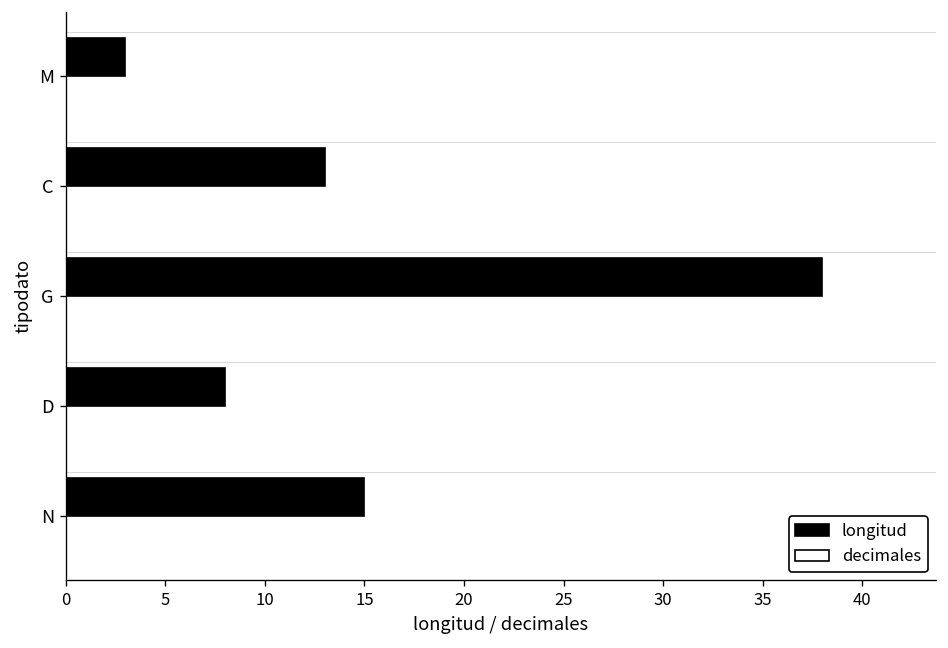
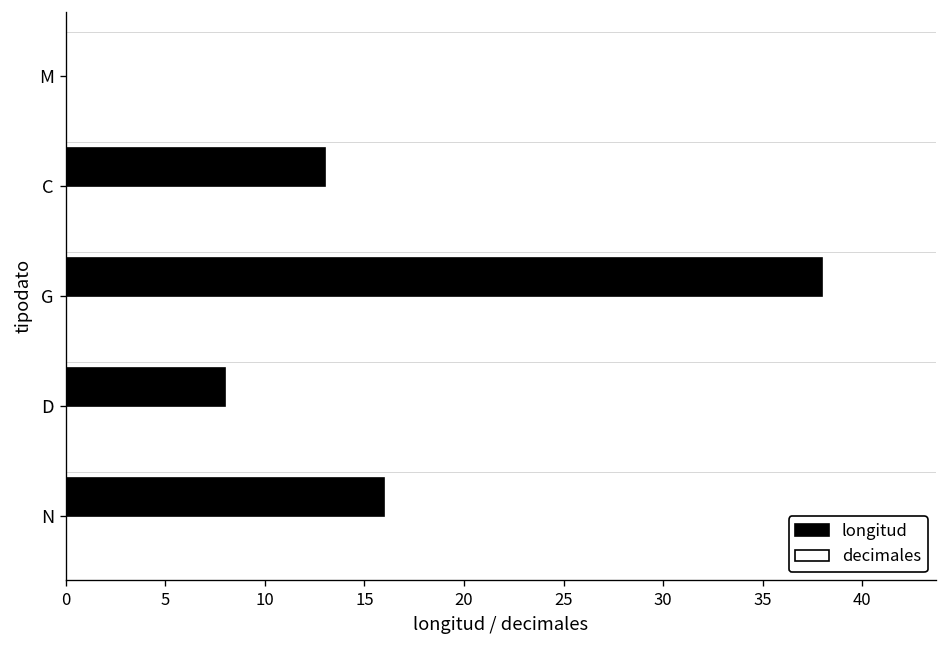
  {
    "longitud": {
-     "M": 3,
+     "M": 0,
      "C": 13,
      "G": 38,
      "D": 8,
-     "N": 15
+     "N": 16
    },
    "decimales": {
      "M": 0,
      "C": 0,
      "G": 0,
      "D": 0,
      "N": 0
    }
  }
